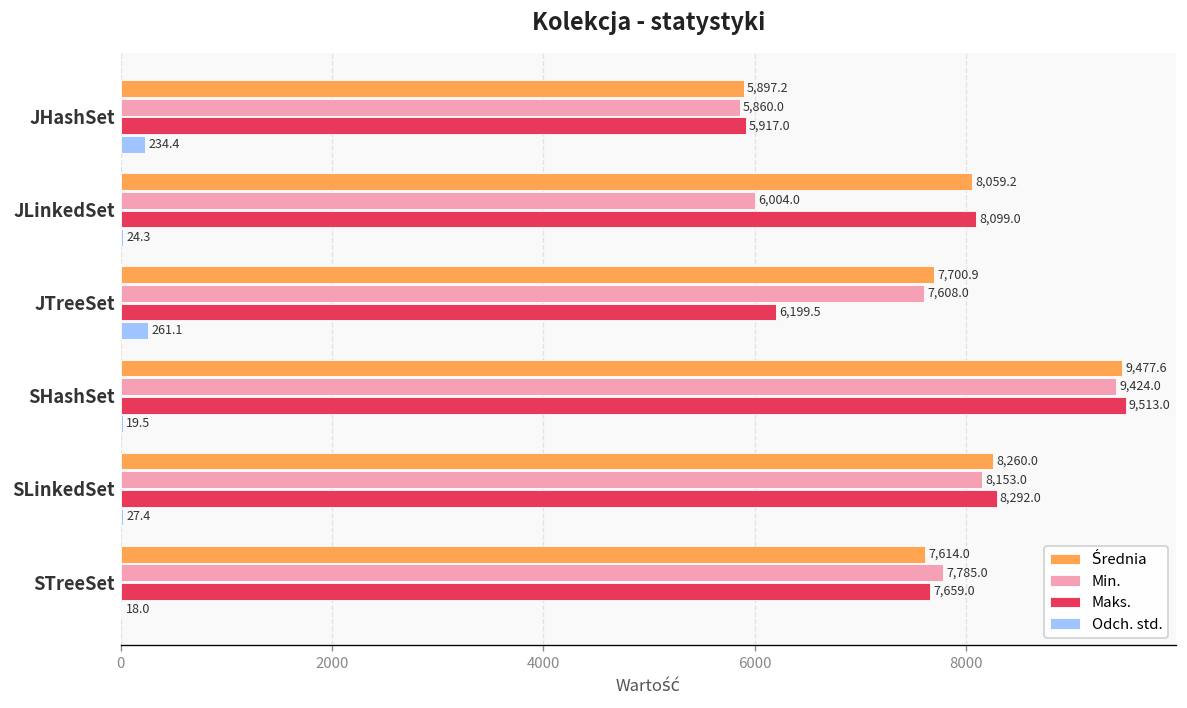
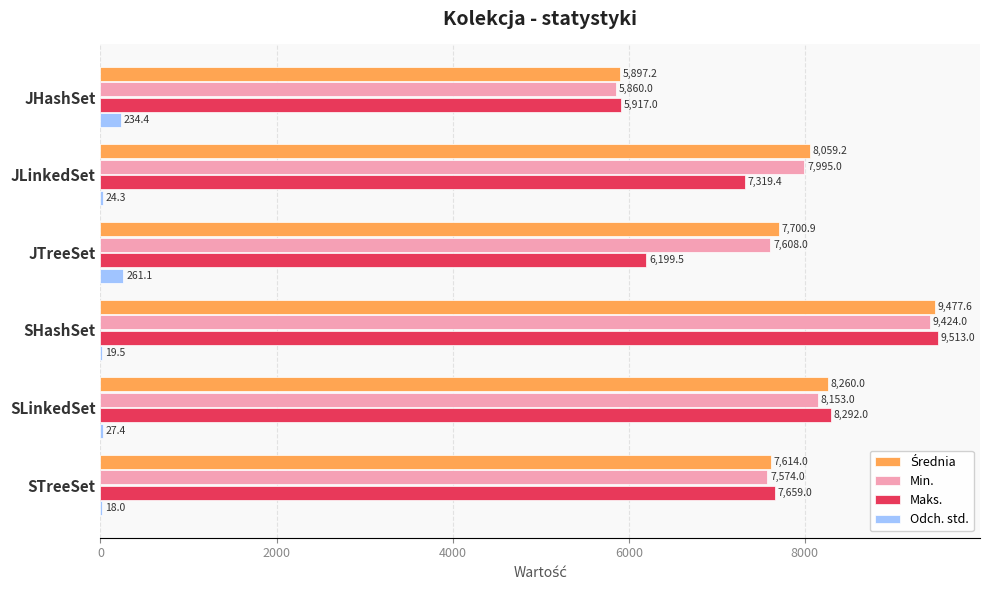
  {
    "Średnia": {
      "JHashSet": "5,897.2",
      "JLinkedSet": "8,059.2",
      "JTreeSet": "7,700.9",
      "SHashSet": "9,477.6",
      "SLinkedSet": "8,260.0",
      "STreeSet": "7,614.0"
    },
    "Min.": {
      "JHashSet": "5,860.0",
-     "JLinkedSet": "6,004.0",
+     "JLinkedSet": "7,995.0",
      "JTreeSet": "7,608.0",
      "SHashSet": "9,424.0",
      "SLinkedSet": "8,153.0",
-     "STreeSet": "7,785.0"
+     "STreeSet": "7,574.0"
    },
    "Maks.": {
      "JHashSet": "5,917.0",
-     "JLinkedSet": "8,099.0",
+     "JLinkedSet": "7,319.4",
      "JTreeSet": "6,199.5",
      "SHashSet": "9,513.0",
      "SLinkedSet": "8,292.0",
      "STreeSet": "7,659.0"
    },
    "Odch. std.": {
      "JHashSet": "234.4",
      "JLinkedSet": "24.3",
      "JTreeSet": "261.1",
      "SHashSet": "19.5",
      "SLinkedSet": "27.4",
      "STreeSet": "18.0"
    }
  }
